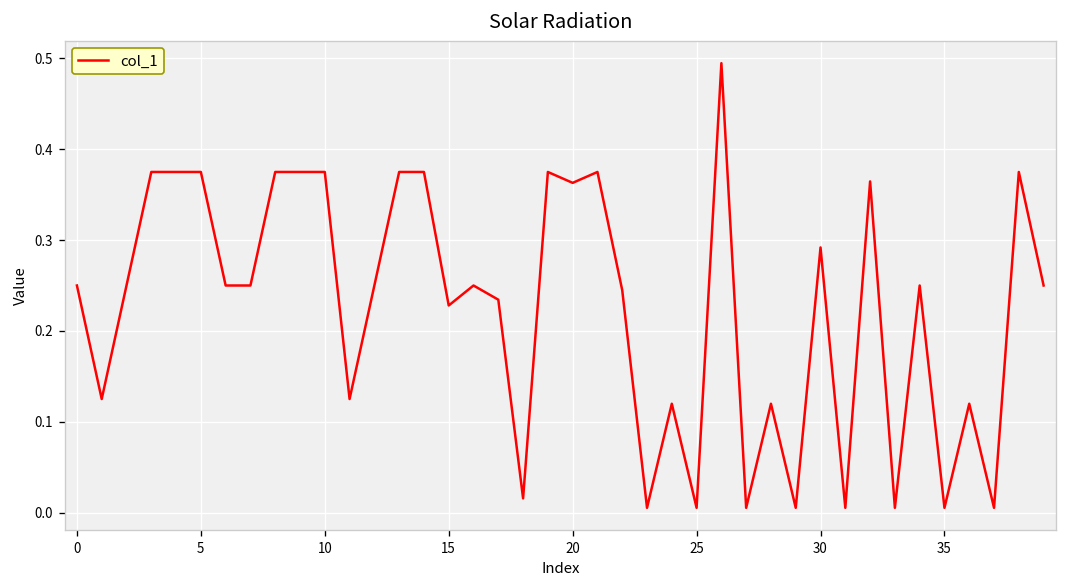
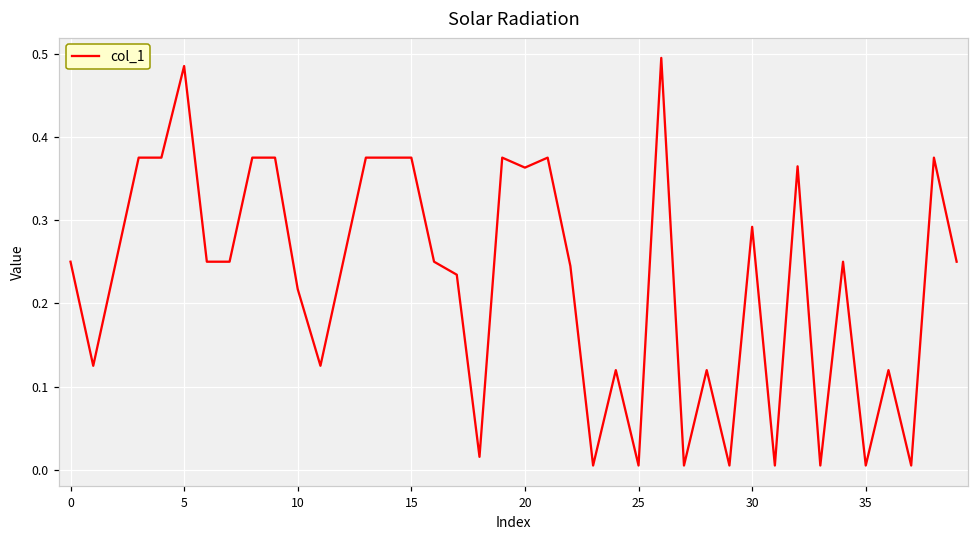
  {
    "0": 0.25,
-   "5": 0.38,
-   "10": 0.38,
-   "15": 0.23,
+   "5": 0.49,
+   "10": 0.22,
+   "15": 0.38,
    "20": 0.36,
    "25": 0.01,
    "30": 0.29,
    "35": 0.01
  }
